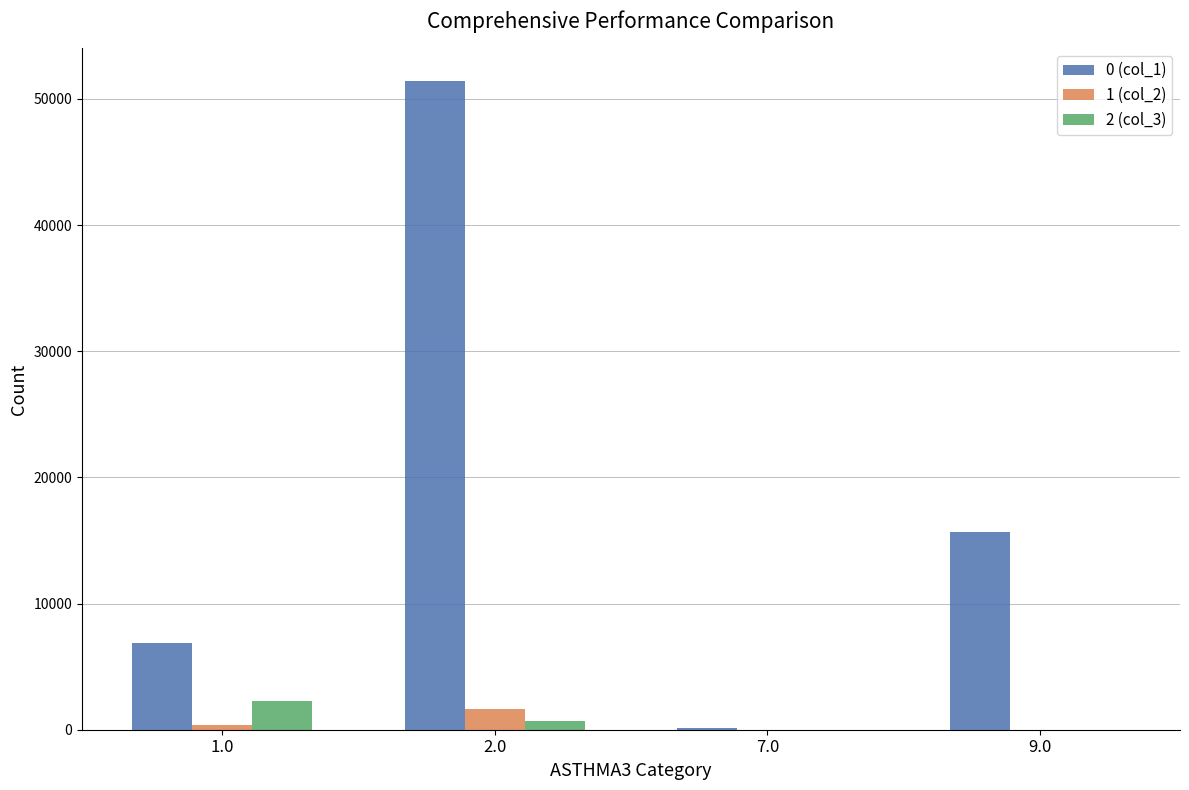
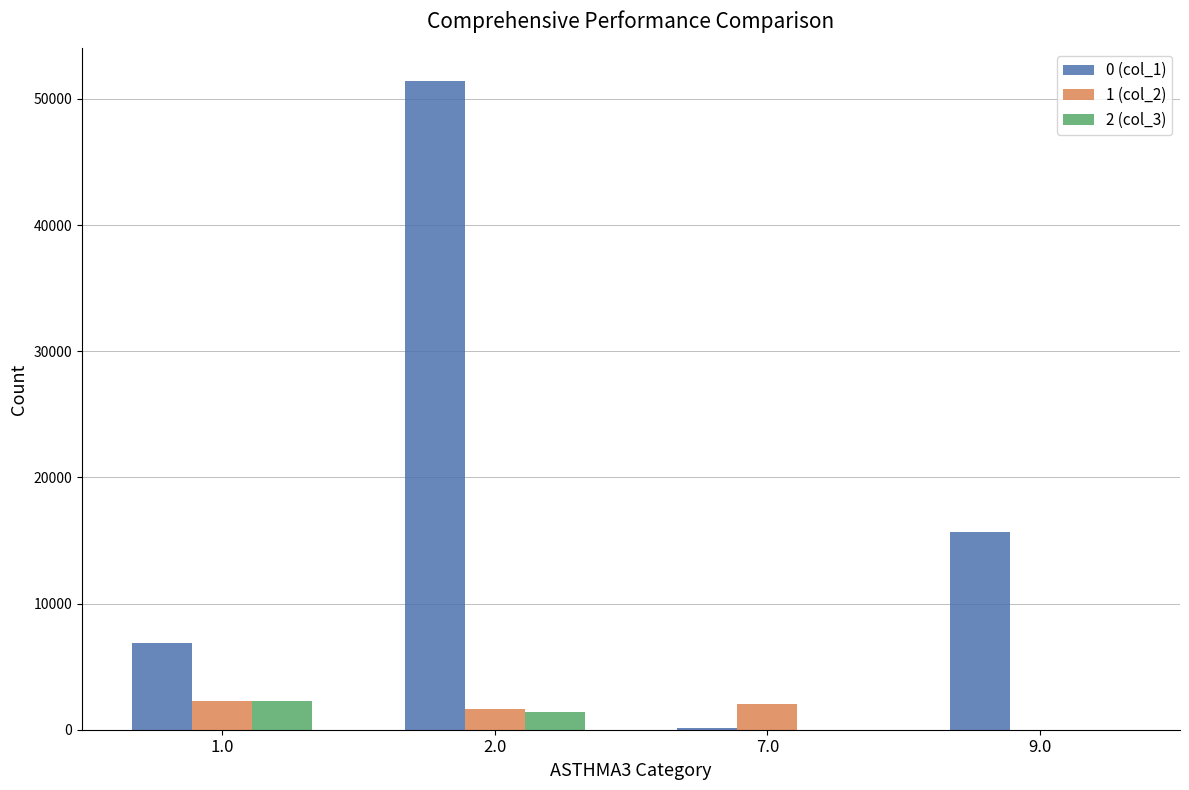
  {
    "0 (col_1)": {
      "1.0": 6900,
      "2.0": 51400,
      "9.0": 15700
    },
    "1 (col_2)": {
-     "1.0": 400,
+     "1.0": 2300,
      "2.0": 1600,
-     "7.0": 0
+     "7.0": 2100
    },
    "2 (col_3)": {
      "1.0": 2300,
-     "2.0": 700
+     "2.0": 1400
    }
  }
